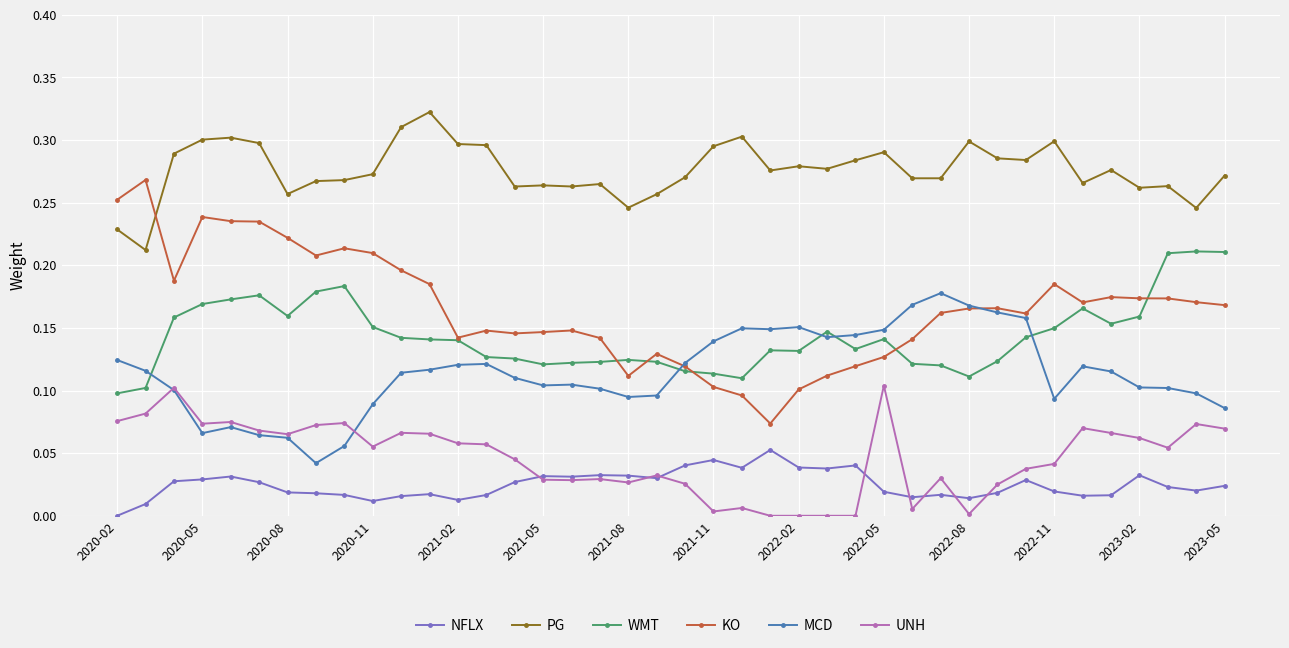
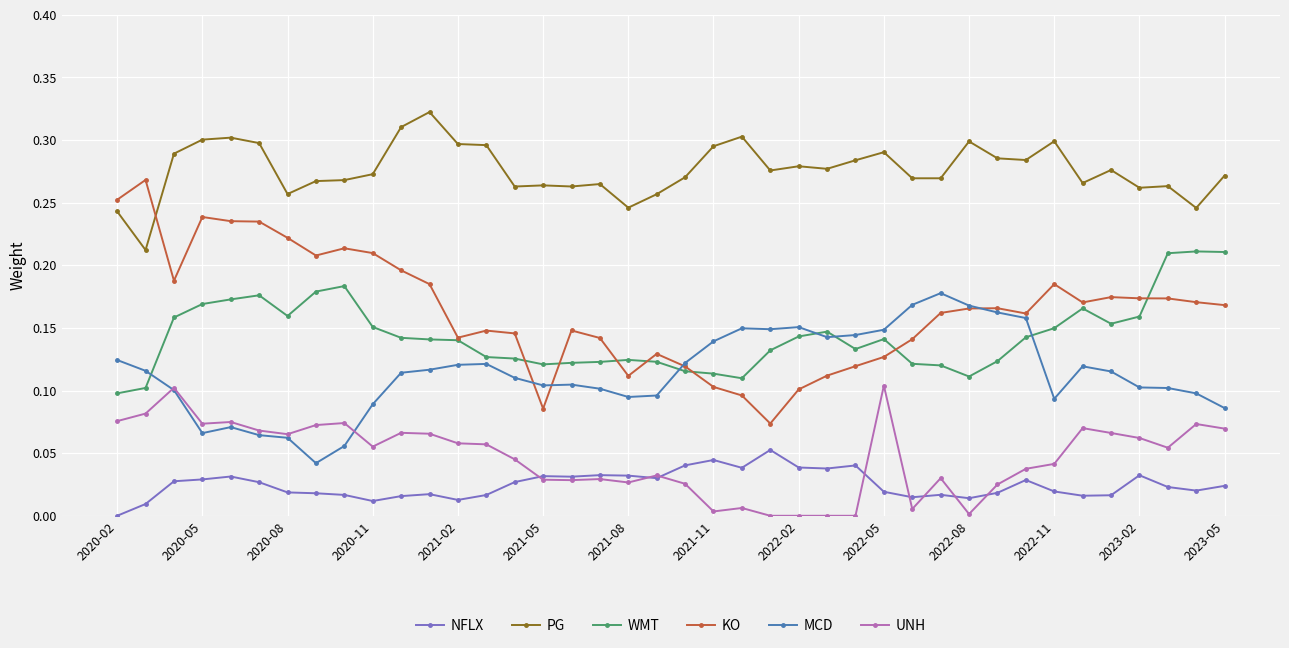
  {
    "PG": {
-     "2020-02": 0.229,
+     "2020-02": 0.243,
      "2020-05": 0.300,
      "2020-08": 0.257,
      "2020-11": 0.273,
      "2021-02": 0.297,
      "2021-05": 0.264,
      "2021-08": 0.246,
      "2021-11": 0.295,
      "2022-02": 0.279,
      "2022-05": 0.290,
      "2022-08": 0.299,
      "2022-11": 0.299,
      "2023-02": 0.262,
      "2023-05": 0.272
    },
    "WMT": {
      "2020-02": 0.098,
      "2020-05": 0.169,
      "2020-08": 0.160,
      "2020-11": 0.151,
      "2021-02": 0.140,
      "2021-05": 0.121,
      "2021-08": 0.124,
      "2021-11": 0.113,
-     "2022-02": 0.132,
+     "2022-02": 0.143,
      "2022-05": 0.141,
      "2022-08": 0.111,
      "2022-11": 0.150,
      "2023-02": 0.159,
      "2023-05": 0.211
    },
    "KO": {
      "2020-02": 0.252,
      "2020-05": 0.239,
      "2020-08": 0.222,
      "2020-11": 0.210,
      "2021-02": 0.142,
-     "2021-05": 0.147,
+     "2021-05": 0.086,
      "2021-08": 0.112,
      "2021-11": 0.103,
      "2022-02": 0.101,
      "2022-05": 0.127,
      "2022-08": 0.166,
      "2022-11": 0.185,
      "2023-02": 0.174,
      "2023-05": 0.168
    },
    "UNH": {
      "2020-02": 0.076,
      "2020-05": 0.074,
      "2020-08": 0.065,
      "2020-11": 0.055,
      "2021-02": 0.058,
      "2021-05": 0.029,
      "2021-08": 0.027,
      "2021-11": 0.003,
      "2022-02": 0.000,
      "2022-05": 0.104,
      "2022-08": 0.001,
      "2022-11": 0.041,
      "2023-02": 0.062,
      "2023-05": 0.070
    }
  }
